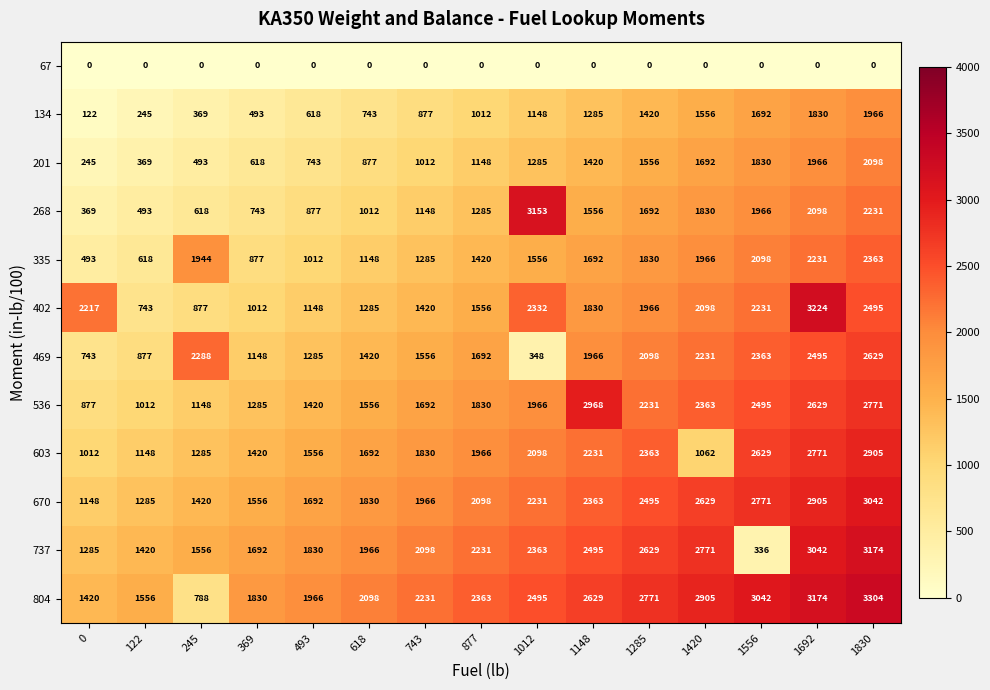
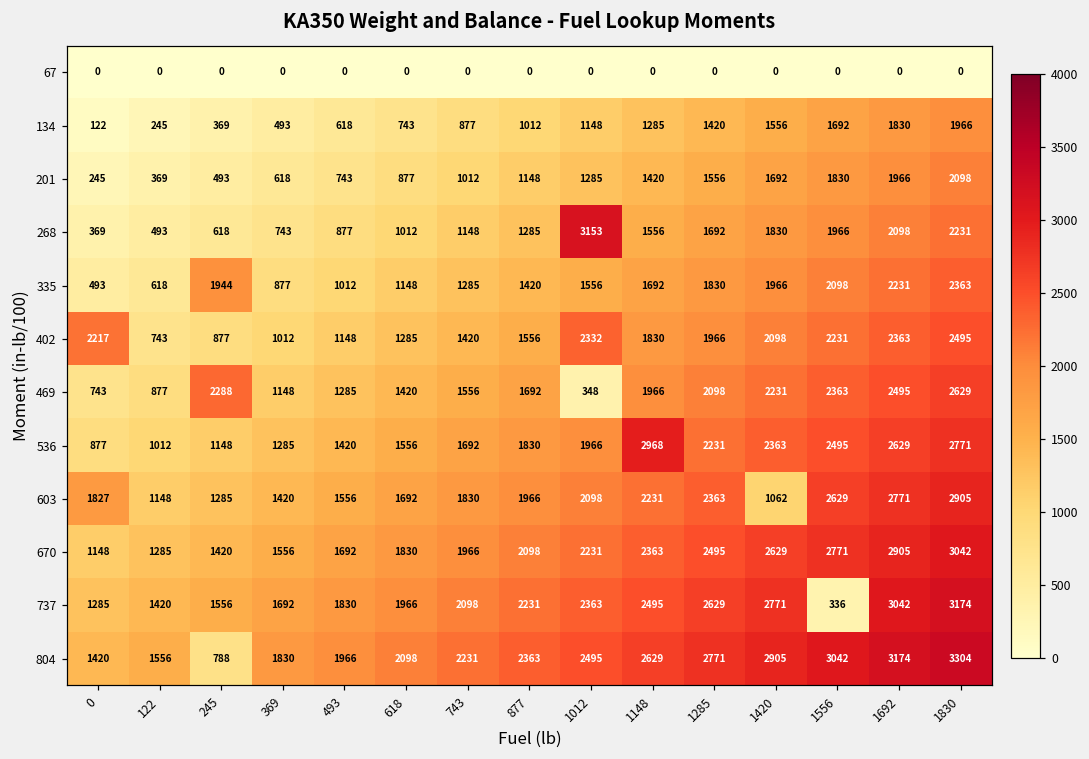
  {
    "67": {
      "0": 0,
      "122": 0,
      "245": 0,
      "369": 0,
      "493": 0,
      "618": 0,
      "743": 0,
      "877": 0,
      "1012": 0,
      "1148": 0,
      "1285": 0,
      "1420": 0,
      "1556": 0,
      "1692": 0,
      "1830": 0
    },
    "134": {
      "0": 122,
      "122": 245,
      "245": 369,
      "369": 493,
      "493": 618,
      "618": 743,
      "743": 877,
      "877": 1012,
      "1012": 1148,
      "1148": 1285,
      "1285": 1420,
      "1420": 1556,
      "1556": 1692,
      "1692": 1830,
      "1830": 1966
    },
    "201": {
      "0": 245,
      "122": 369,
      "245": 493,
      "369": 618,
      "493": 743,
      "618": 877,
      "743": 1012,
      "877": 1148,
      "1012": 1285,
      "1148": 1420,
      "1285": 1556,
      "1420": 1692,
      "1556": 1830,
      "1692": 1966,
      "1830": 2098
    },
    "268": {
      "0": 369,
      "122": 493,
      "245": 618,
      "369": 743,
      "493": 877,
      "618": 1012,
      "743": 1148,
      "877": 1285,
      "1012": 3153,
      "1148": 1556,
      "1285": 1692,
      "1420": 1830,
      "1556": 1966,
      "1692": 2098,
      "1830": 2231
    },
    "335": {
      "0": 493,
      "122": 618,
      "245": 1944,
      "369": 877,
      "493": 1012,
      "618": 1148,
      "743": 1285,
      "877": 1420,
      "1012": 1556,
      "1148": 1692,
      "1285": 1830,
      "1420": 1966,
      "1556": 2098,
      "1692": 2231,
      "1830": 2363
    },
    "402": {
      "0": 2217,
      "122": 743,
      "245": 877,
      "369": 1012,
      "493": 1148,
      "618": 1285,
      "743": 1420,
      "877": 1556,
      "1012": 2332,
      "1148": 1830,
      "1285": 1966,
      "1420": 2098,
      "1556": 2231,
-     "1692": 3224,
+     "1692": 2363,
      "1830": 2495
    },
    "469": {
      "0": 743,
      "122": 877,
      "245": 2288,
      "369": 1148,
      "493": 1285,
      "618": 1420,
      "743": 1556,
      "877": 1692,
      "1012": 348,
      "1148": 1966,
      "1285": 2098,
      "1420": 2231,
      "1556": 2363,
      "1692": 2495,
      "1830": 2629
    },
    "536": {
      "0": 877,
      "122": 1012,
      "245": 1148,
      "369": 1285,
      "493": 1420,
      "618": 1556,
      "743": 1692,
      "877": 1830,
      "1012": 1966,
      "1148": 2968,
      "1285": 2231,
      "1420": 2363,
      "1556": 2495,
      "1692": 2629,
      "1830": 2771
    },
    "603": {
-     "0": 1012,
+     "0": 1827,
      "122": 1148,
      "245": 1285,
      "369": 1420,
      "493": 1556,
      "618": 1692,
      "743": 1830,
      "877": 1966,
      "1012": 2098,
      "1148": 2231,
      "1285": 2363,
      "1420": 1062,
      "1556": 2629,
      "1692": 2771,
      "1830": 2905
    },
    "670": {
      "0": 1148,
      "122": 1285,
      "245": 1420,
      "369": 1556,
      "493": 1692,
      "618": 1830,
      "743": 1966,
      "877": 2098,
      "1012": 2231,
      "1148": 2363,
      "1285": 2495,
      "1420": 2629,
      "1556": 2771,
      "1692": 2905,
      "1830": 3042
    },
    "737": {
      "0": 1285,
      "122": 1420,
      "245": 1556,
      "369": 1692,
      "493": 1830,
      "618": 1966,
      "743": 2098,
      "877": 2231,
      "1012": 2363,
      "1148": 2495,
      "1285": 2629,
      "1420": 2771,
      "1556": 336,
      "1692": 3042,
      "1830": 3174
    },
    "804": {
      "0": 1420,
      "122": 1556,
      "245": 788,
      "369": 1830,
      "493": 1966,
      "618": 2098,
      "743": 2231,
      "877": 2363,
      "1012": 2495,
      "1148": 2629,
      "1285": 2771,
      "1420": 2905,
      "1556": 3042,
      "1692": 3174,
      "1830": 3304
    }
  }
